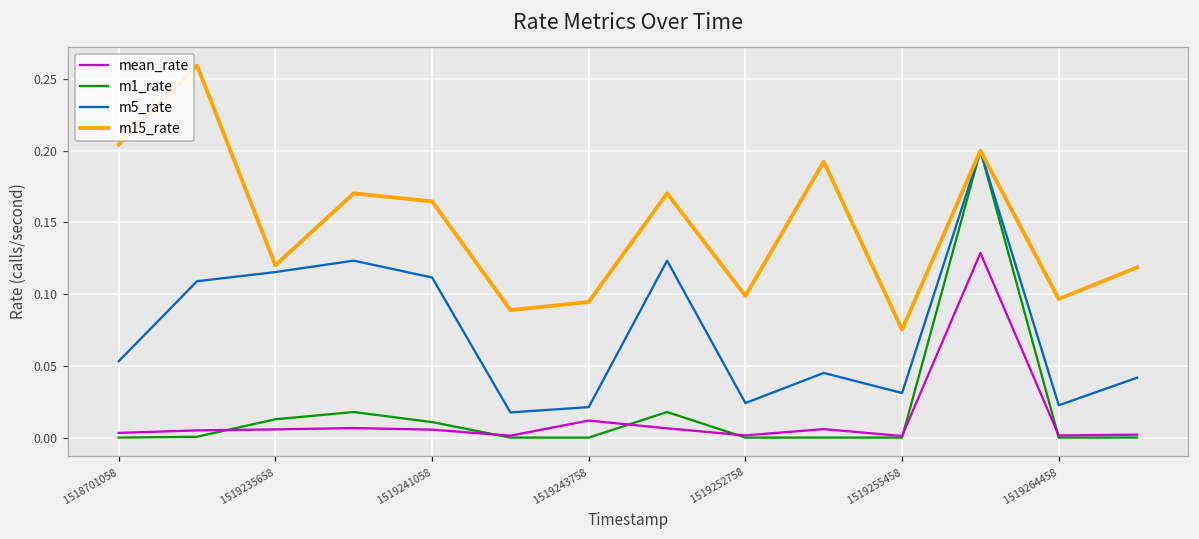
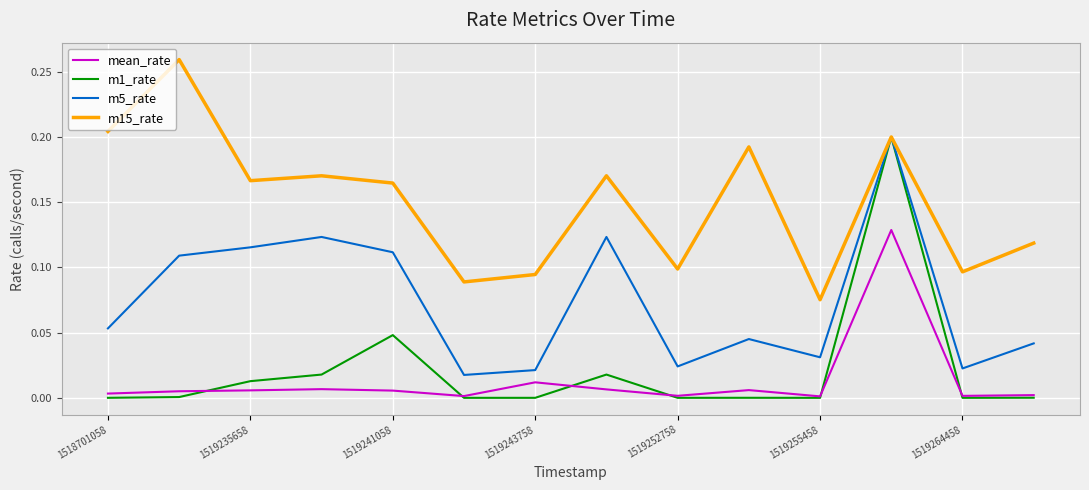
  {
    "mean_rate": {
      "1518701058": 0.003,
      "1519235658": 0.006,
      "1519241058": 0.006,
      "1519243758": 0.012
    },
    "m1_rate": {
      "1518701058": 0.000,
      "1519235658": 0.013,
-     "1519241058": 0.011,
+     "1519241058": 0.048,
      "1519243758": 0.000
    },
    "m5_rate": {
      "1518701058": 0.053,
      "1519235658": 0.115,
      "1519241058": 0.112,
      "1519243758": 0.021,
      "1519252758": 0.024,
      "1519255458": 0.031,
      "1519264458": 0.023
    },
    "m15_rate": {
      "1518701058": 0.204,
-     "1519235658": 0.120,
+     "1519235658": 0.166,
      "1519241058": 0.165,
      "1519243758": 0.095,
      "1519252758": 0.099,
      "1519255458": 0.075,
      "1519264458": 0.097
    }
  }
